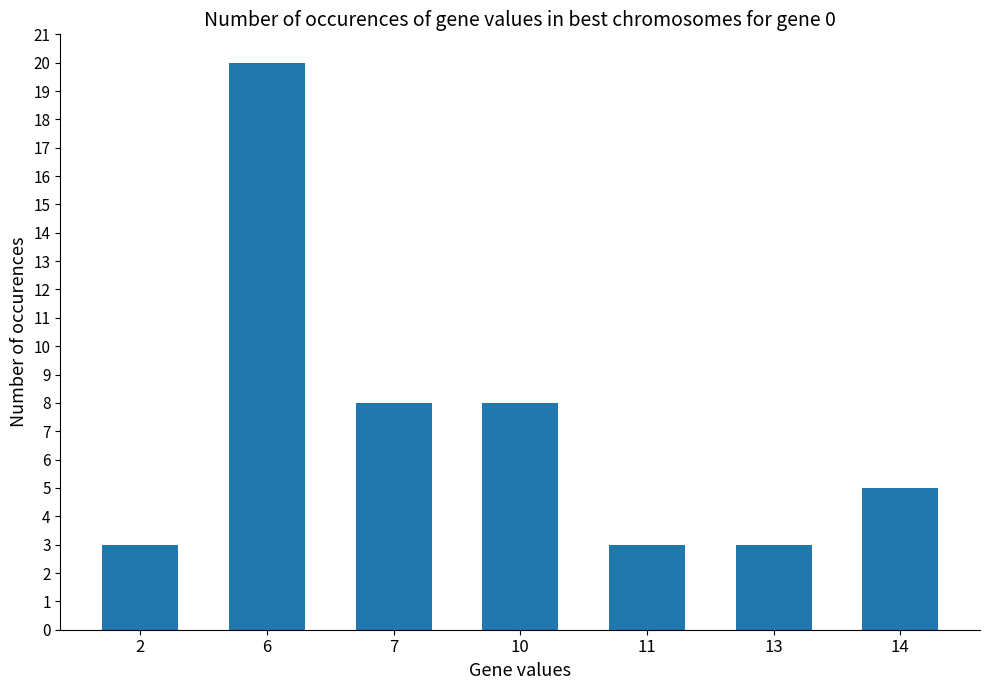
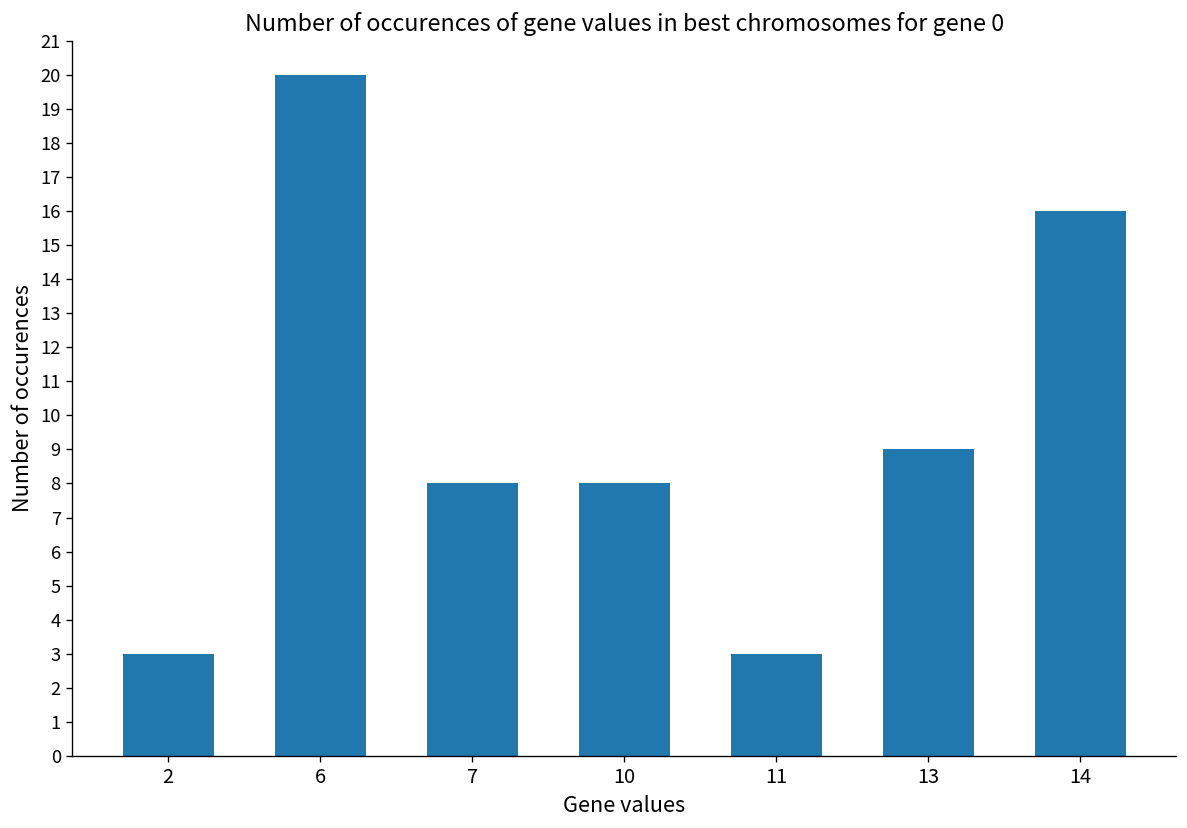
  {
    "2": 3,
    "6": 20,
    "7": 8,
    "10": 8,
    "11": 3,
-   "13": 3,
-   "14": 5
+   "13": 9,
+   "14": 16
  }
